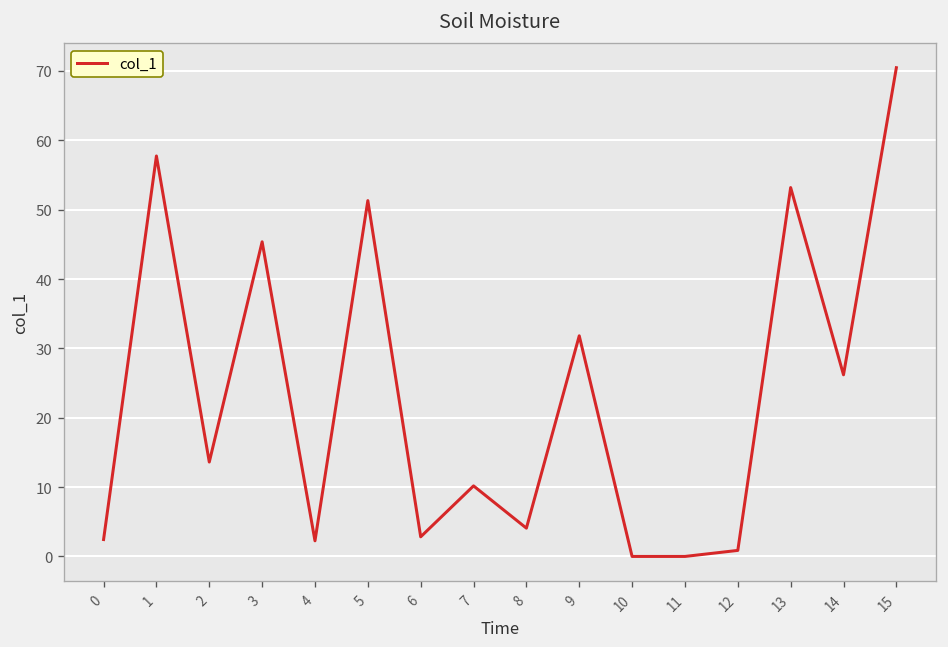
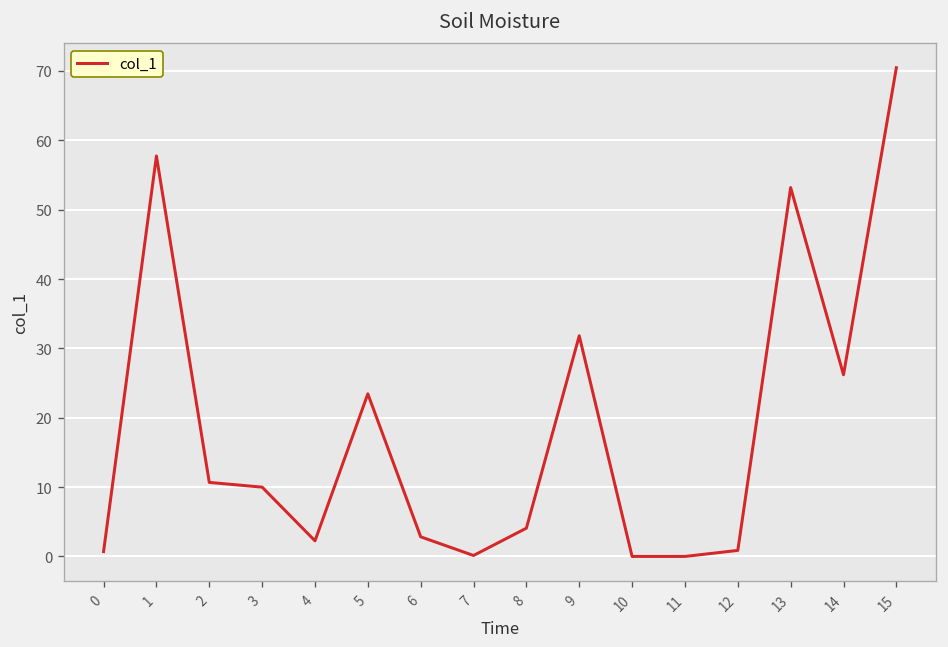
  {
-   "0": 2,
+   "0": 1,
    "1": 58,
-   "2": 14,
-   "3": 45,
+   "2": 11,
+   "3": 10,
    "4": 2,
-   "5": 51,
+   "5": 23,
    "6": 3,
-   "7": 10,
+   "7": 0,
    "8": 4,
    "9": 32,
    "10": 0,
    "11": 0,
    "12": 1,
    "13": 53,
    "14": 26,
    "15": 70
  }
